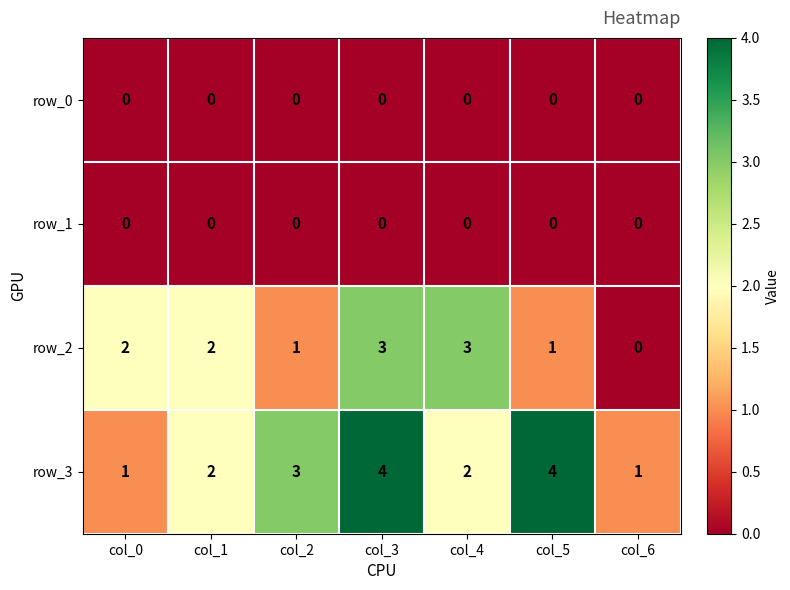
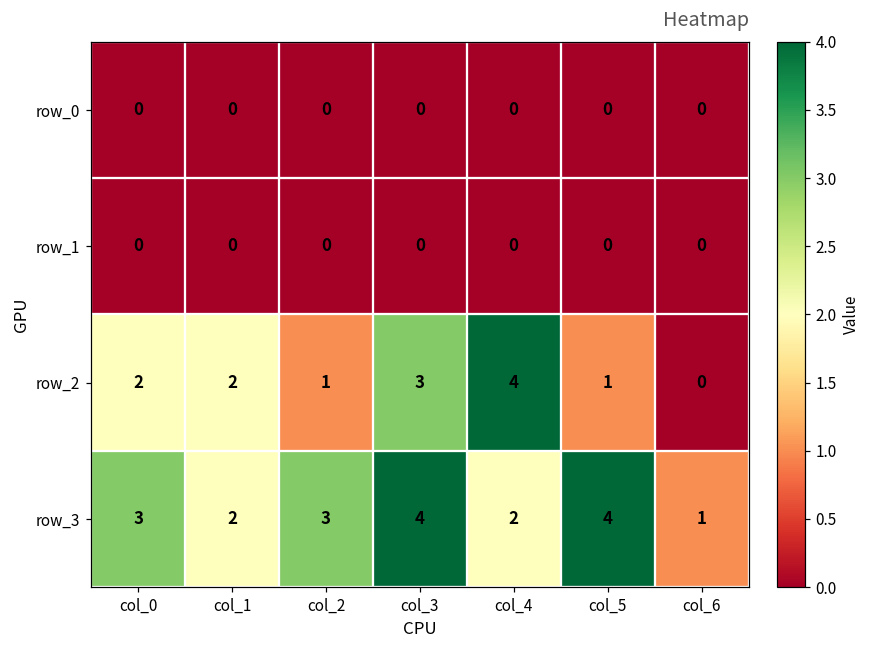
  {
    "row_0": {
      "col_0": 0,
      "col_1": 0,
      "col_2": 0,
      "col_3": 0,
      "col_4": 0,
      "col_5": 0,
      "col_6": 0
    },
    "row_1": {
      "col_0": 0,
      "col_1": 0,
      "col_2": 0,
      "col_3": 0,
      "col_4": 0,
      "col_5": 0,
      "col_6": 0
    },
    "row_2": {
      "col_0": 2,
      "col_1": 2,
      "col_2": 1,
      "col_3": 3,
-     "col_4": 3,
+     "col_4": 4,
      "col_5": 1,
      "col_6": 0
    },
    "row_3": {
-     "col_0": 1,
+     "col_0": 3,
      "col_1": 2,
      "col_2": 3,
      "col_3": 4,
      "col_4": 2,
      "col_5": 4,
      "col_6": 1
    }
  }
